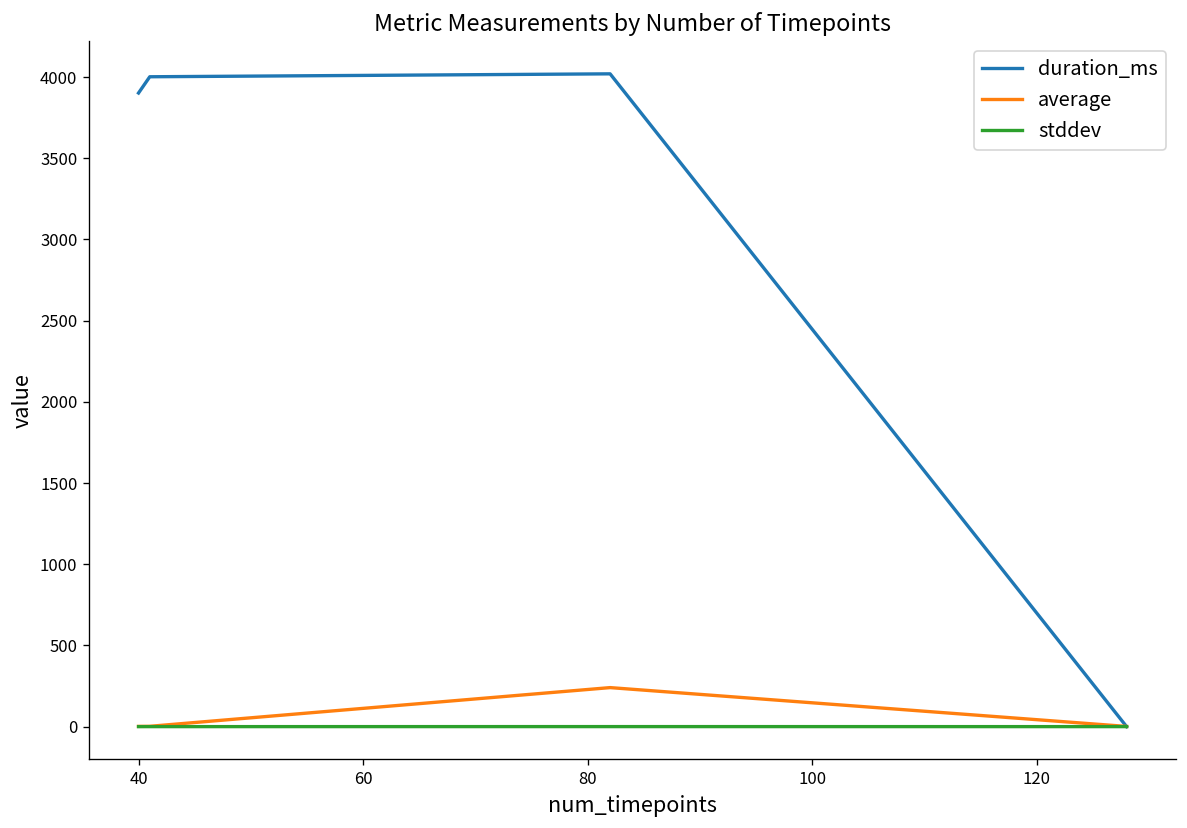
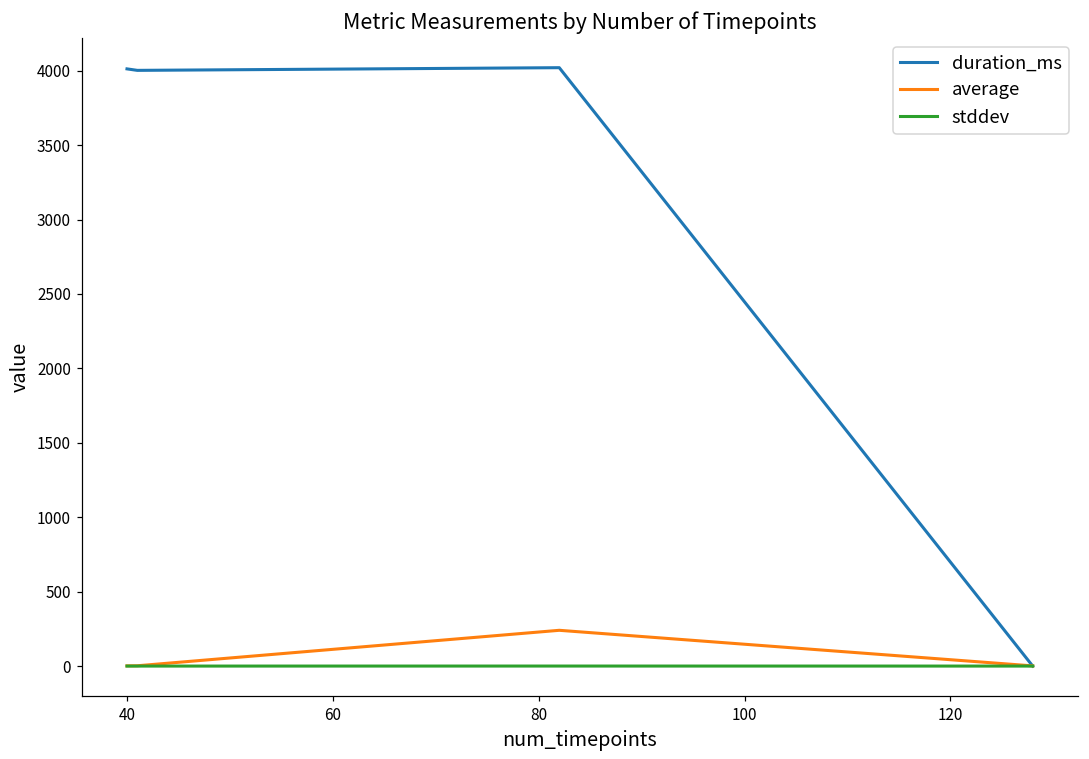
  {
    "duration_ms": {
-     "40": 3900
+     "40": 4010
    }
  }
